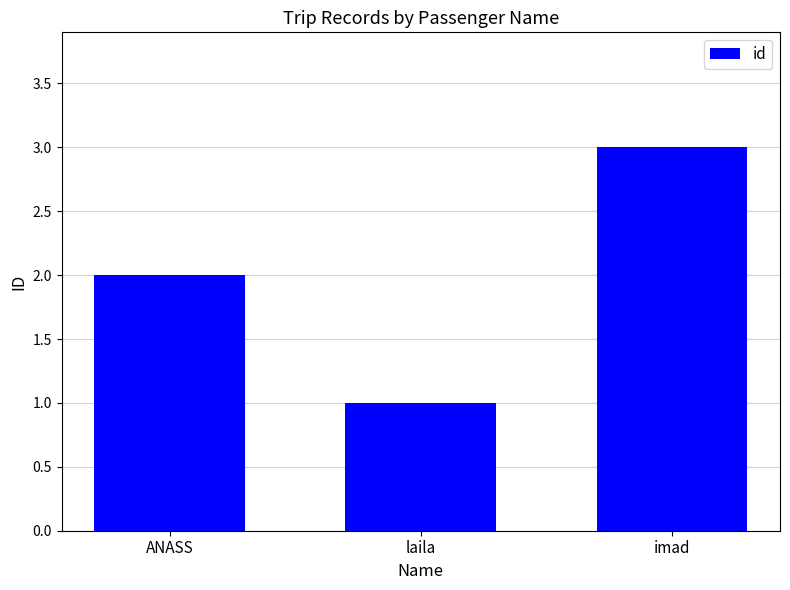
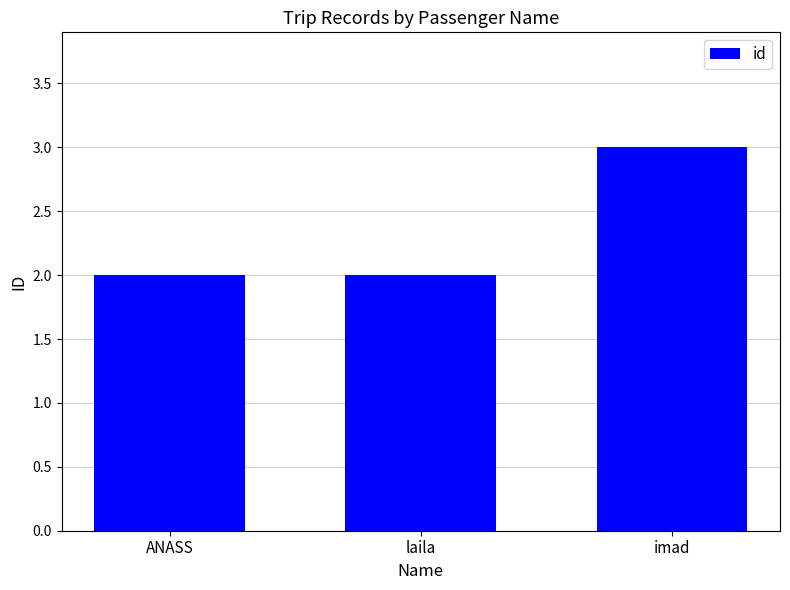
  {
    "ANASS": 2,
-   "laila": 1,
+   "laila": 2,
    "imad": 3
  }
